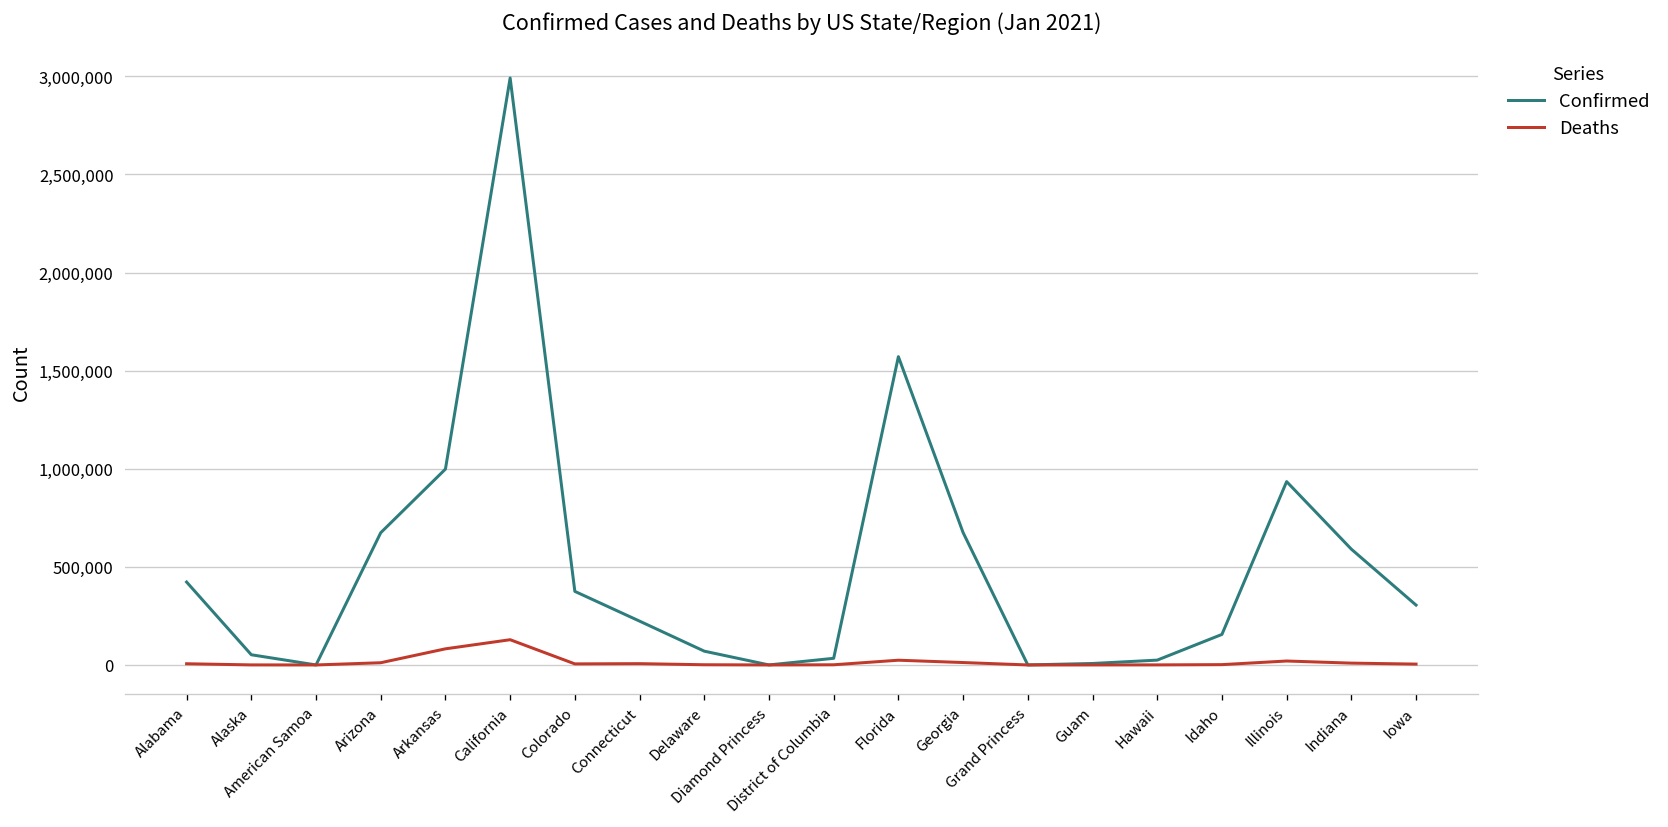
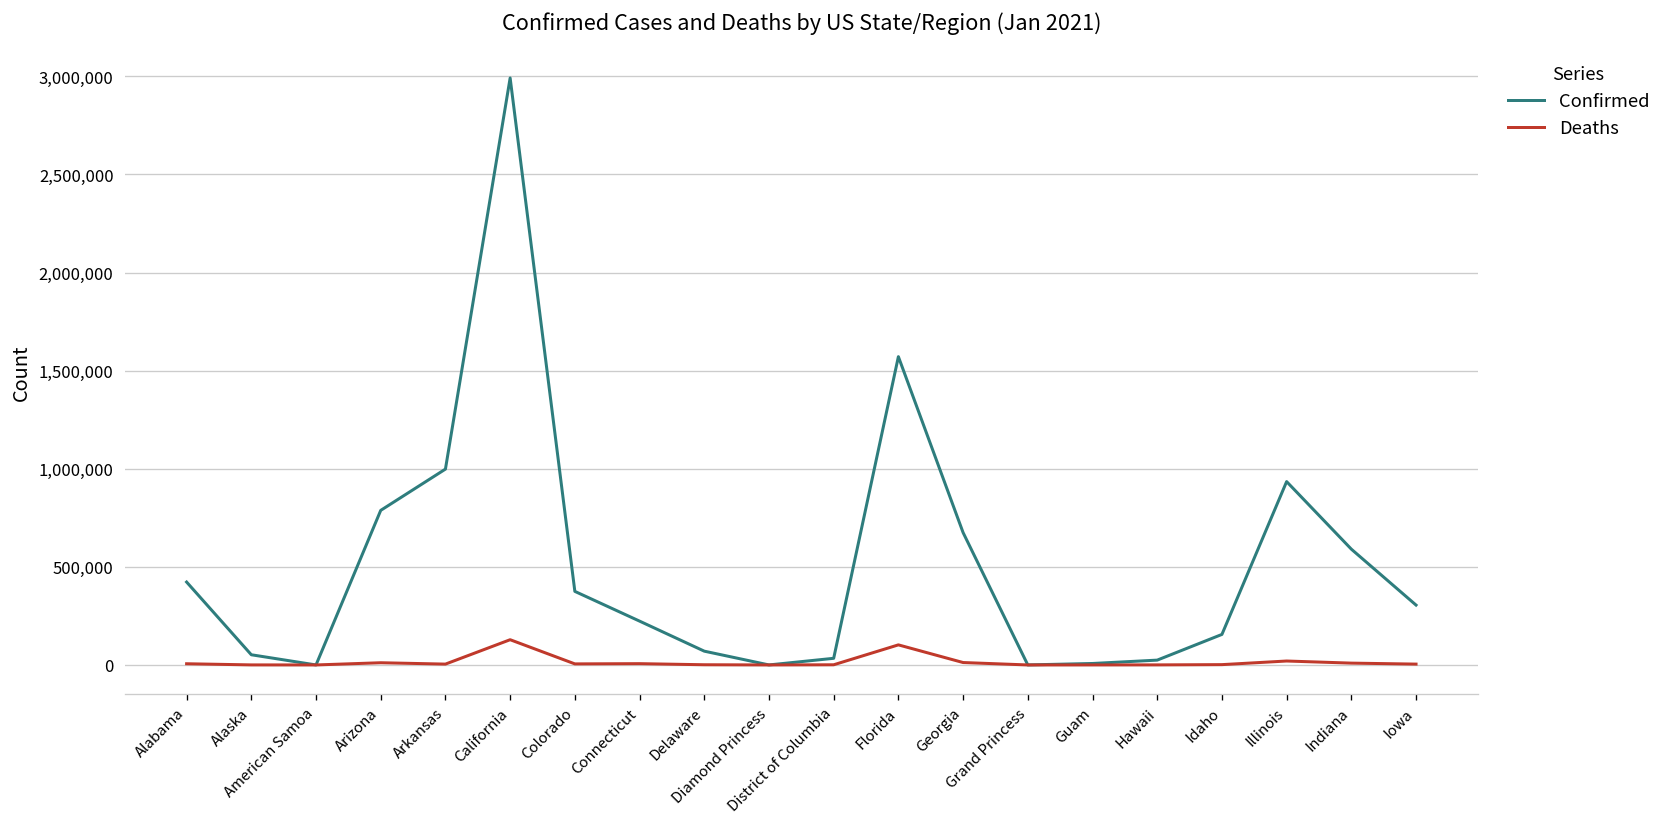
  {
    "Confirmed": {
      "Alabama": "420,000",
      "Alaska": "50,000",
-     "Arizona": "670,000",
+     "Arizona": "790,000",
      "Arkansas": "1,000,000",
      "California": "2,990,000",
      "Colorado": "370,000",
      "Connecticut": "220,000",
      "Delaware": "70,000",
      "District of Columbia": "30,000",
      "Florida": "1,570,000",
      "Georgia": "670,000",
      "Hawaii": "20,000",
      "Idaho": "160,000",
      "Illinois": "930,000",
      "Indiana": "590,000",
      "Iowa": "310,000"
    },
    "Deaths": {
      "Alabama": "10,000",
      "Alaska": "0",
      "Arizona": "10,000",
-     "Arkansas": "80,000",
+     "Arkansas": "0",
      "California": "130,000",
      "Colorado": "10,000",
      "Connecticut": "10,000",
      "Delaware": "0",
      "District of Columbia": "0",
-     "Florida": "20,000",
+     "Florida": "100,000",
      "Georgia": "10,000",
      "Hawaii": "0",
      "Idaho": "0",
      "Illinois": "20,000",
      "Indiana": "10,000",
      "Iowa": "0"
    }
  }
